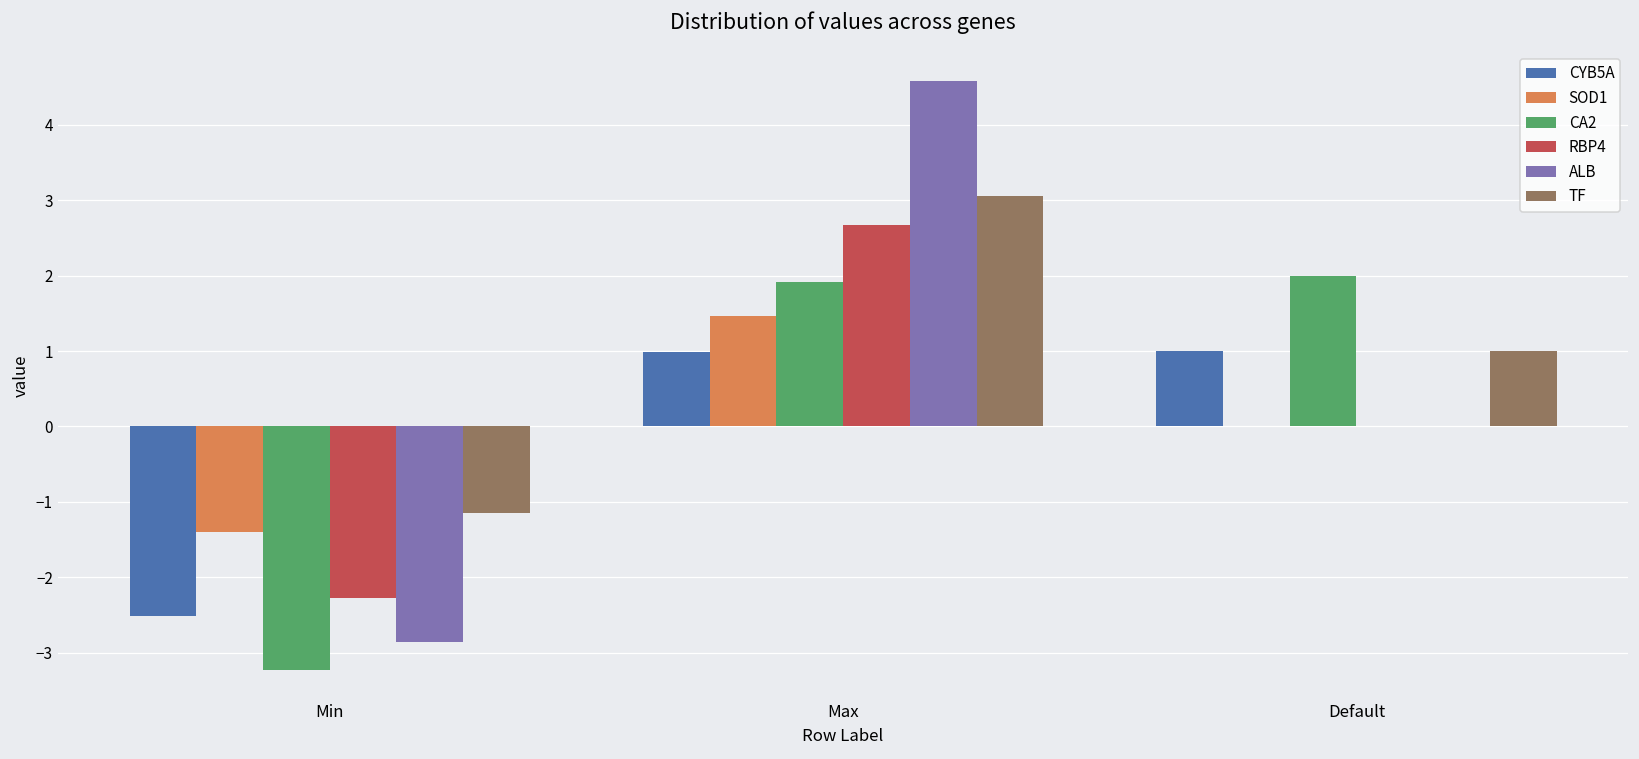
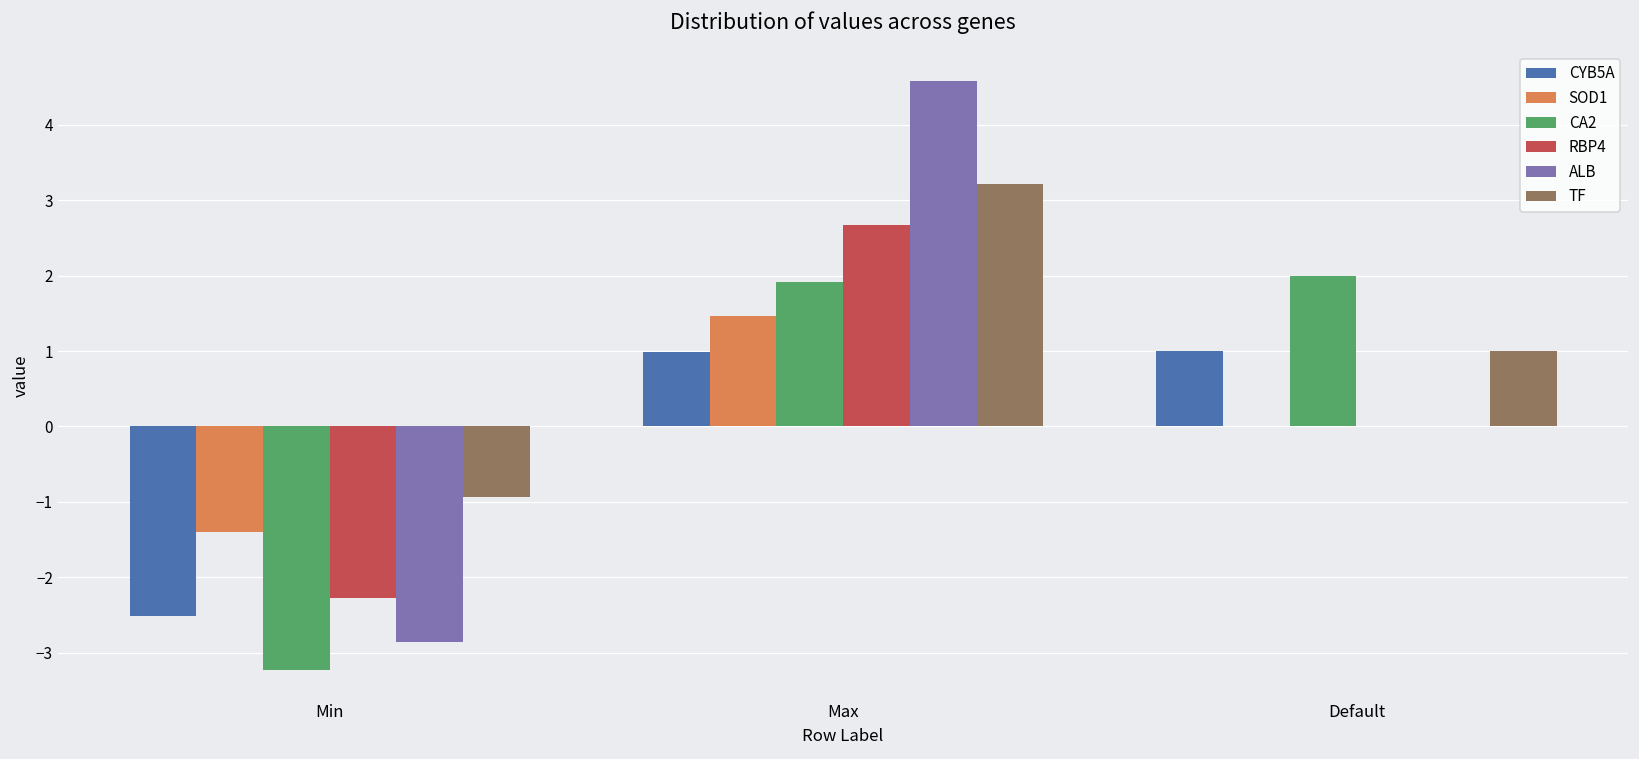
  {
    "CA2": {
      "Min": -3.2,
      "Max": 1.9,
      "Default": 2.0
    },
    "TF": {
-     "Min": -1.1,
-     "Max": 3.1,
+     "Min": -0.9,
+     "Max": 3.2,
      "Default": 1.0
    }
  }
